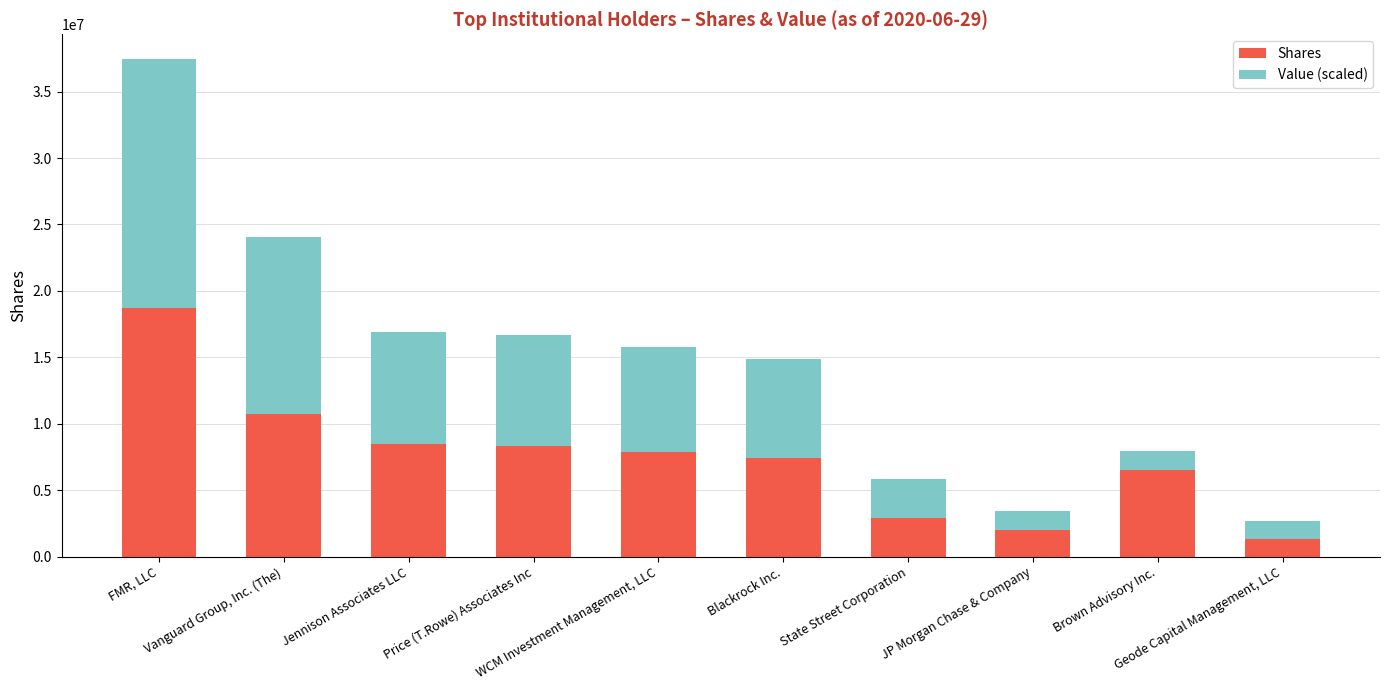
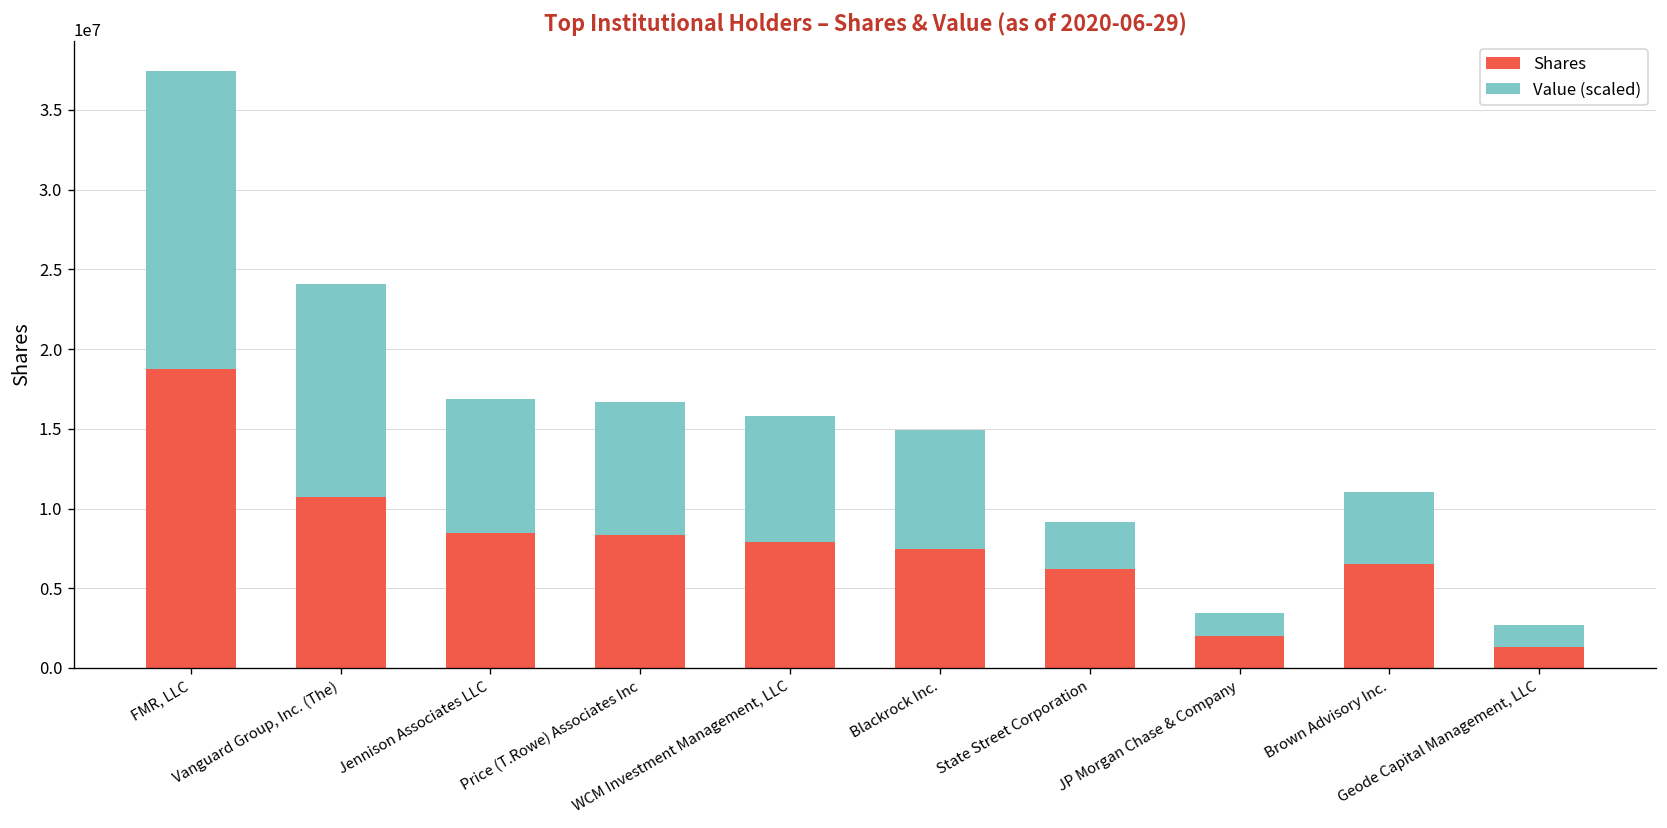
  {
    "Shares": {
      "FMR, LLC": 18700000,
      "Vanguard Group, Inc. (The)": 10700000,
      "Jennison Associates LLC": 8400000,
      "Price (T.Rowe) Associates Inc": 8400000,
      "WCM Investment Management, LLC": 7900000,
      "Blackrock Inc.": 7500000,
-     "State Street Corporation": 2900000,
+     "State Street Corporation": 6200000,
      "JP Morgan Chase & Company": 2000000,
      "Brown Advisory Inc.": 6500000,
      "Geode Capital Management, LLC": 1300000
    },
    "Value (scaled)": {
      "FMR, LLC": 18700000,
      "Vanguard Group, Inc. (The)": 13400000,
      "Jennison Associates LLC": 8400000,
      "Price (T.Rowe) Associates Inc": 8400000,
      "WCM Investment Management, LLC": 7900000,
      "Blackrock Inc.": 7500000,
      "State Street Corporation": 2900000,
      "JP Morgan Chase & Company": 1400000,
-     "Brown Advisory Inc.": 1400000,
+     "Brown Advisory Inc.": 4500000,
      "Geode Capital Management, LLC": 1300000
    }
  }
